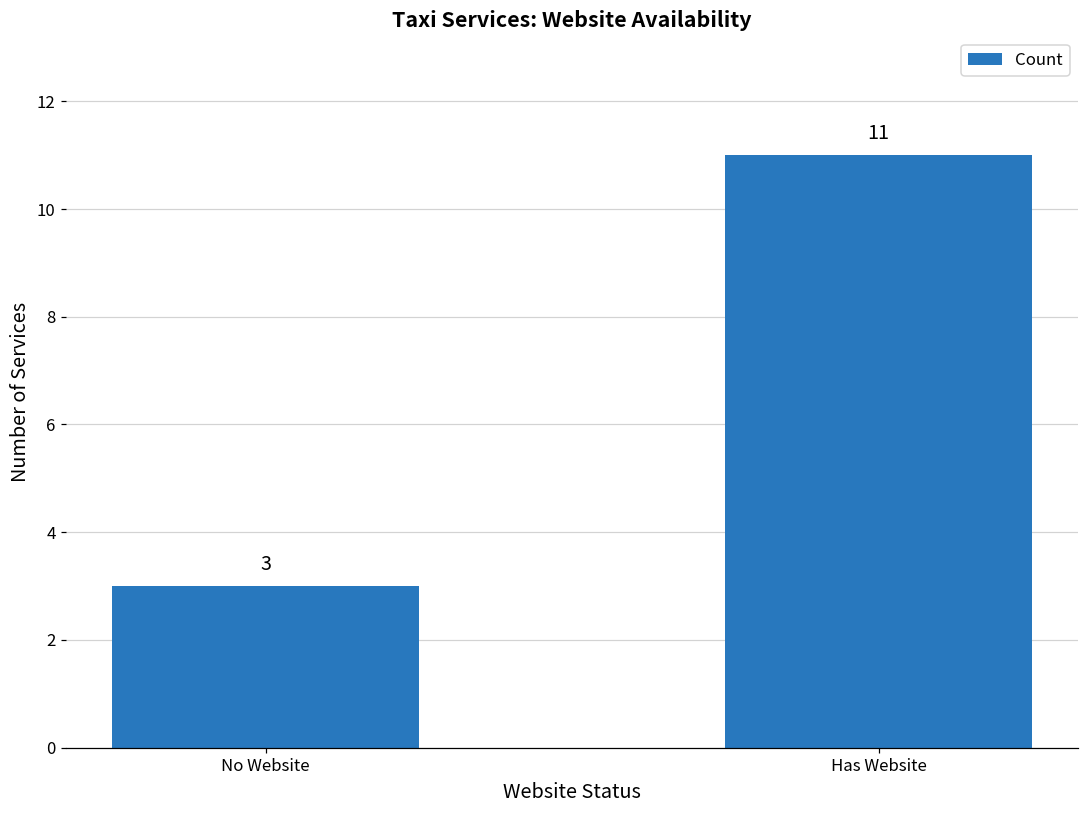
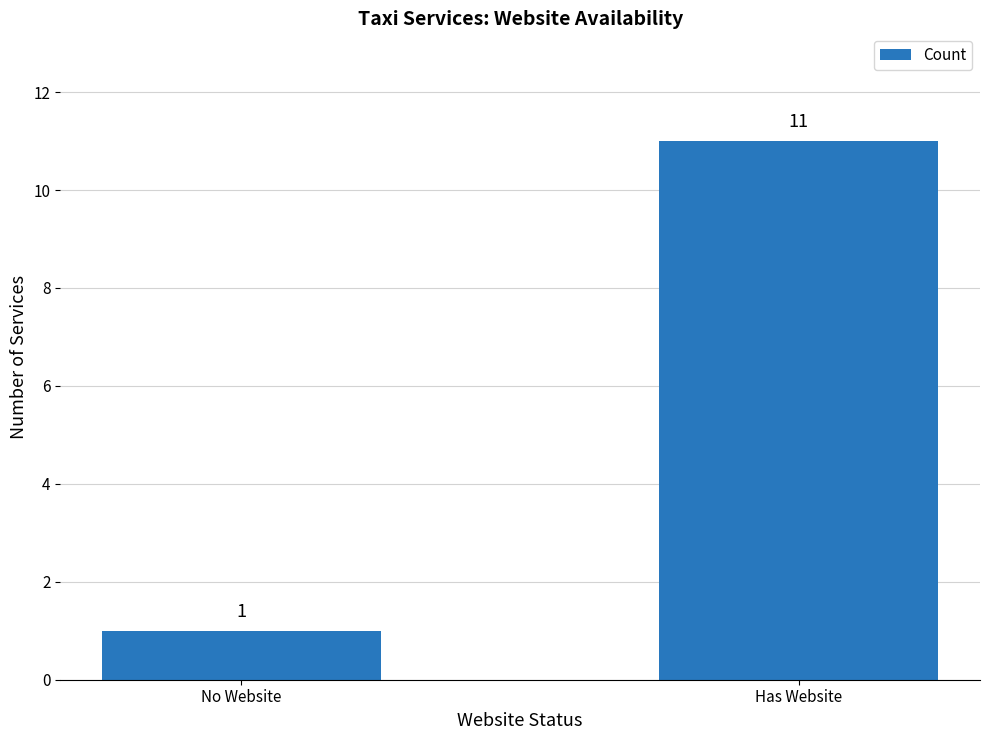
  {
-   "No Website": 3,
+   "No Website": 1,
    "Has Website": 11
  }
